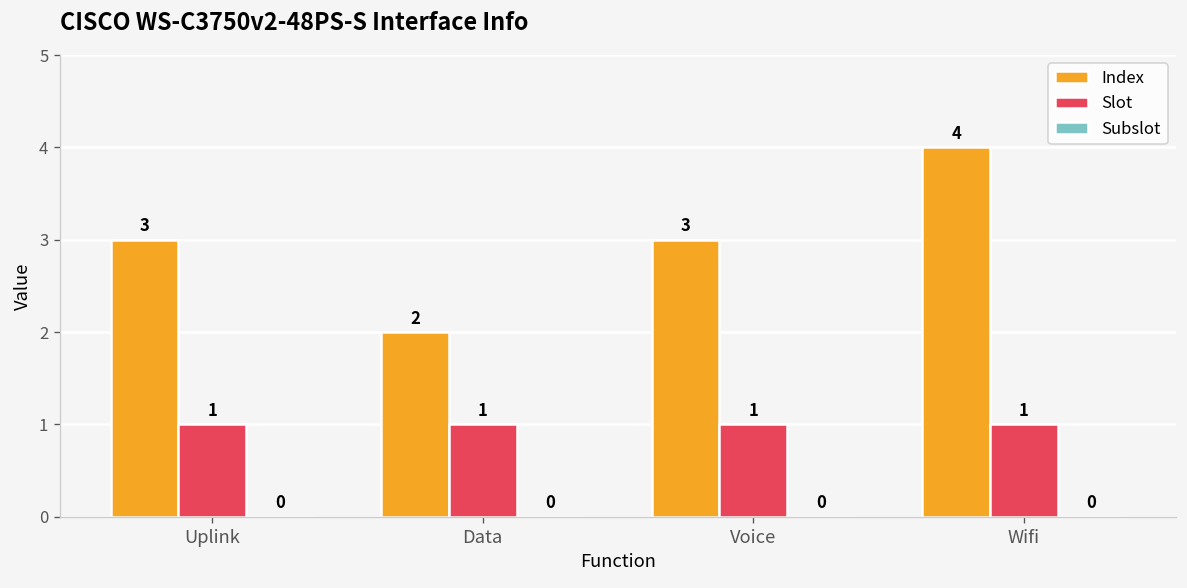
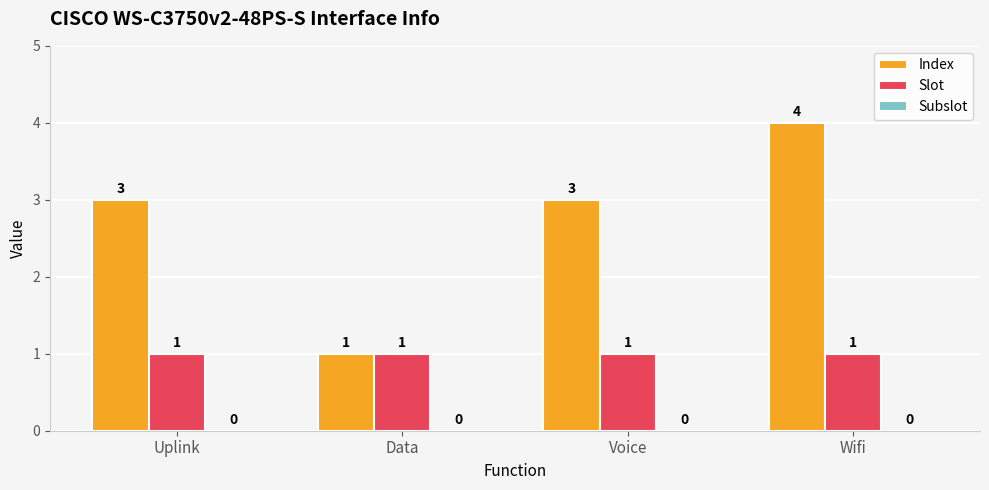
  {
    "Index": {
      "Uplink": 3,
-     "Data": 2,
+     "Data": 1,
      "Voice": 3,
      "Wifi": 4
    },
    "Slot": {
      "Uplink": 1,
      "Data": 1,
      "Voice": 1,
      "Wifi": 1
    },
    "Subslot": {
      "Uplink": 0,
      "Data": 0,
      "Voice": 0,
      "Wifi": 0
    }
  }
